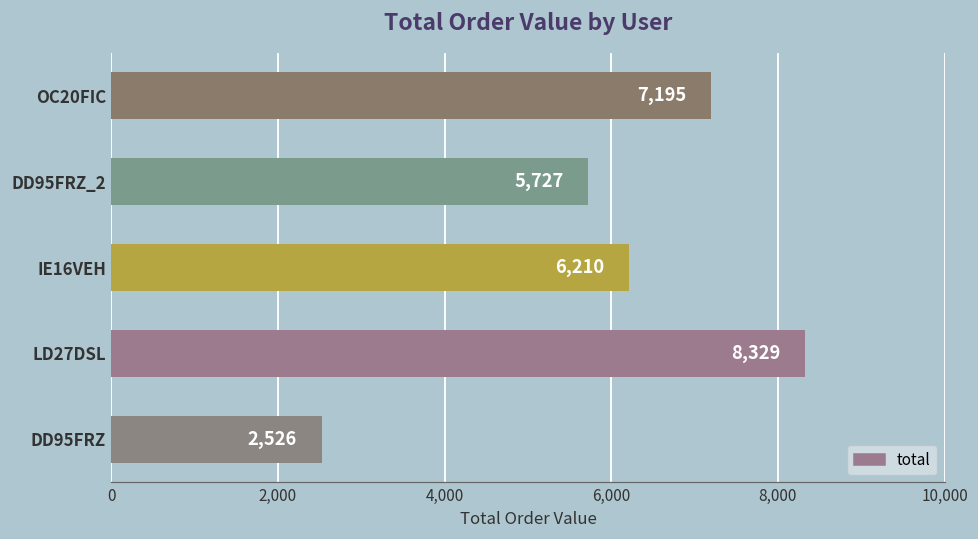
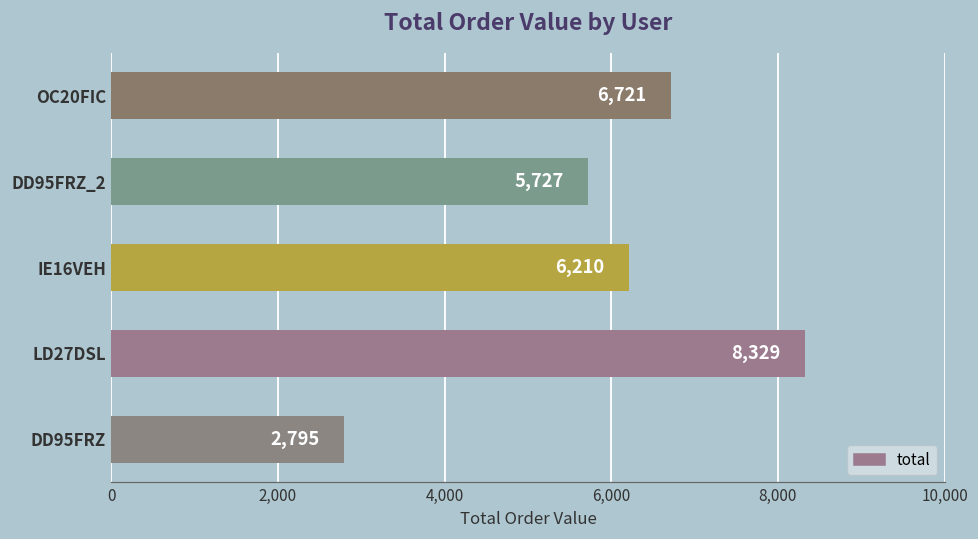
  {
-   "OC20FIC": "7,195",
+   "OC20FIC": "6,721",
    "DD95FRZ_2": "5,727",
    "IE16VEH": "6,210",
    "LD27DSL": "8,329",
-   "DD95FRZ": "2,526"
+   "DD95FRZ": "2,795"
  }
